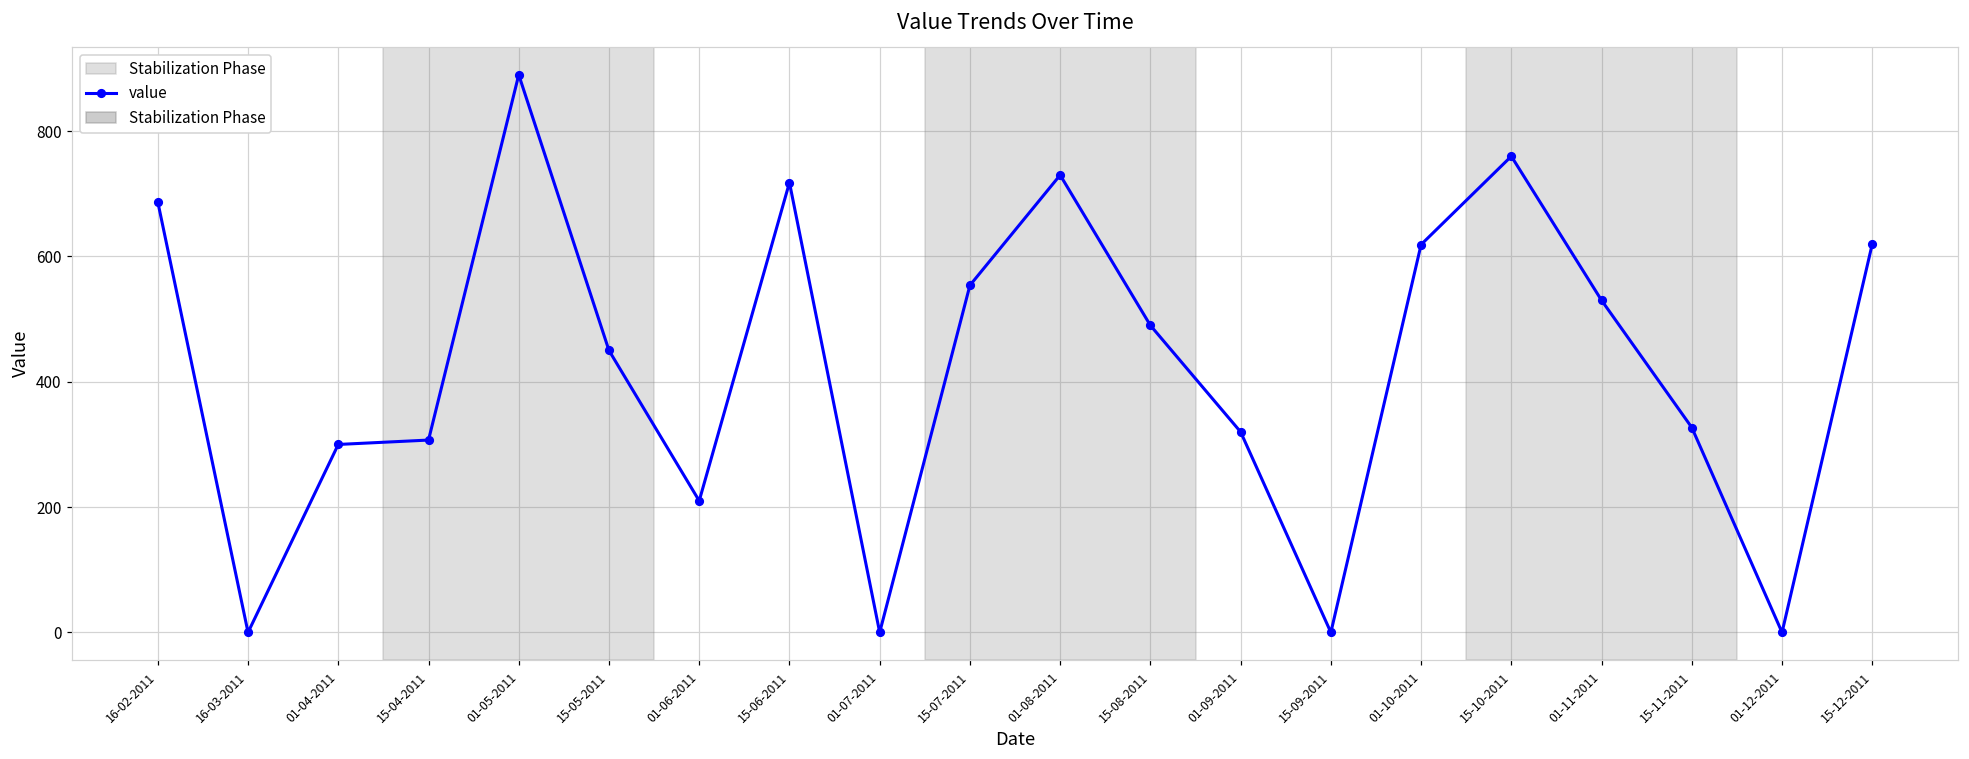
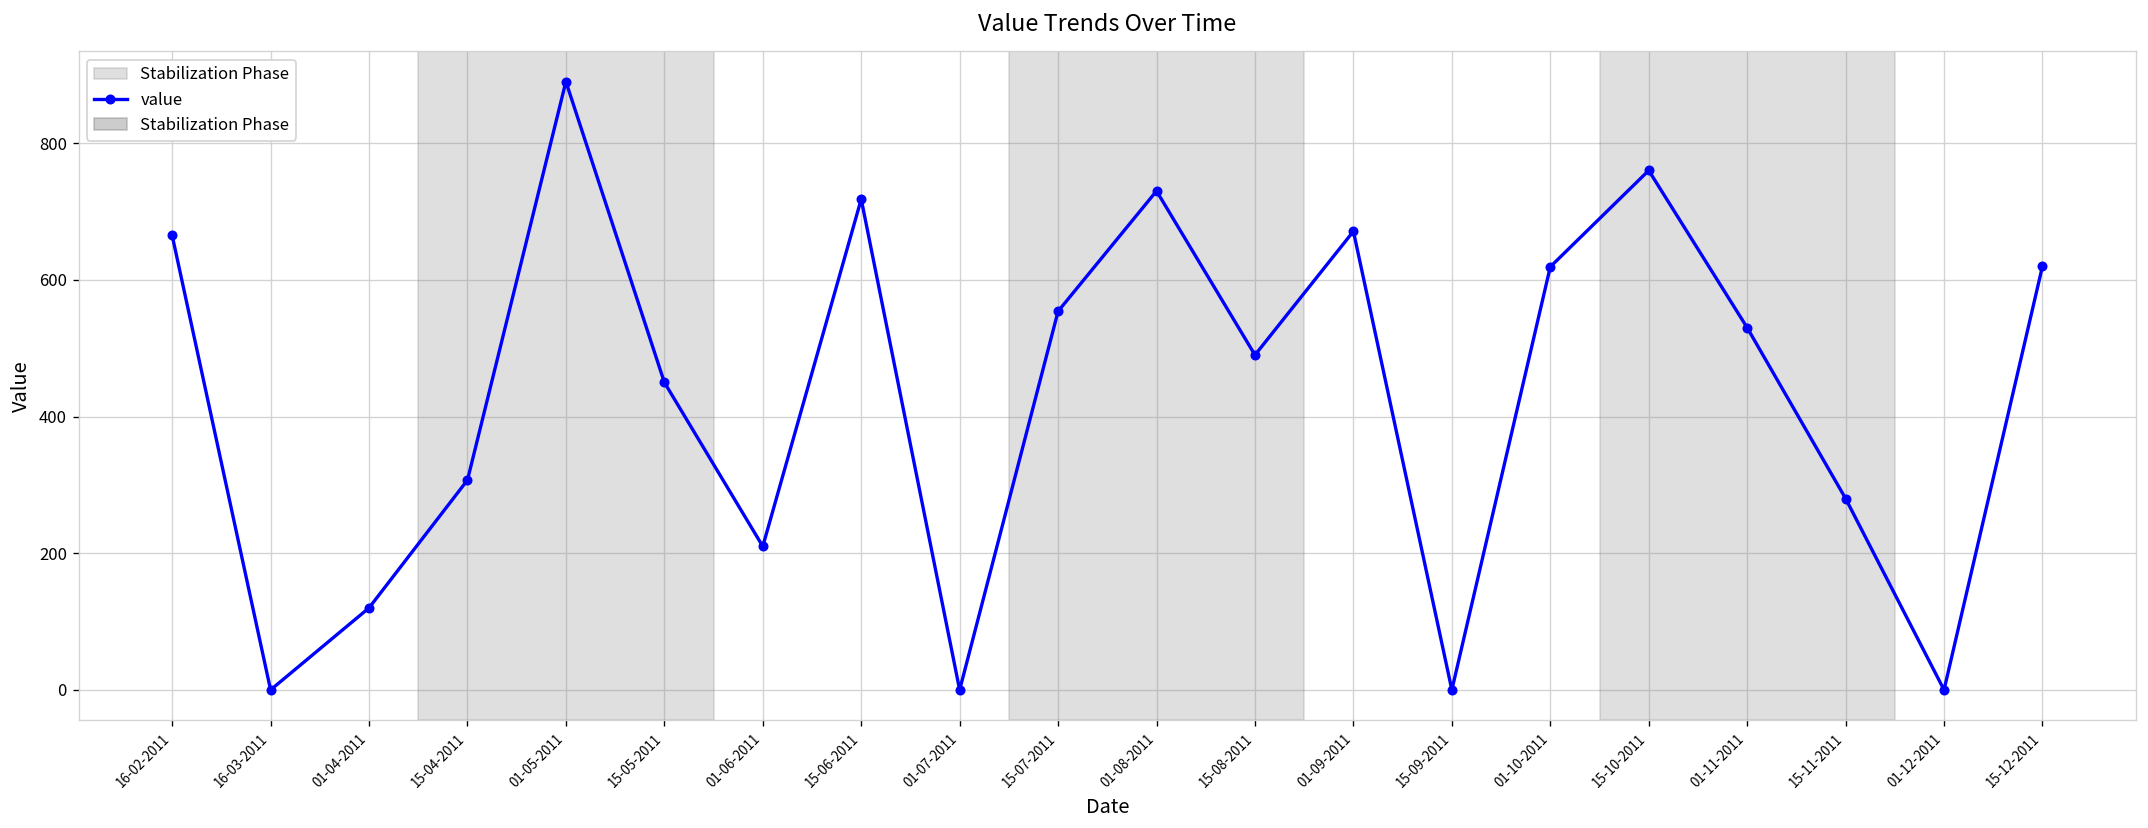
  {
-   "16-02-2011": 690,
+   "16-02-2011": 670,
    "16-03-2011": 0,
-   "01-04-2011": 300,
+   "01-04-2011": 120,
    "15-04-2011": 310,
    "01-05-2011": 890,
    "15-05-2011": 450,
    "01-06-2011": 210,
    "15-06-2011": 720,
    "01-07-2011": 0,
    "15-07-2011": 550,
    "01-08-2011": 730,
    "15-08-2011": 490,
-   "01-09-2011": 320,
+   "01-09-2011": 670,
    "15-09-2011": 0,
    "01-10-2011": 620,
    "15-10-2011": 760,
    "01-11-2011": 530,
-   "15-11-2011": 330,
+   "15-11-2011": 280,
    "01-12-2011": 0,
    "15-12-2011": 620
  }
